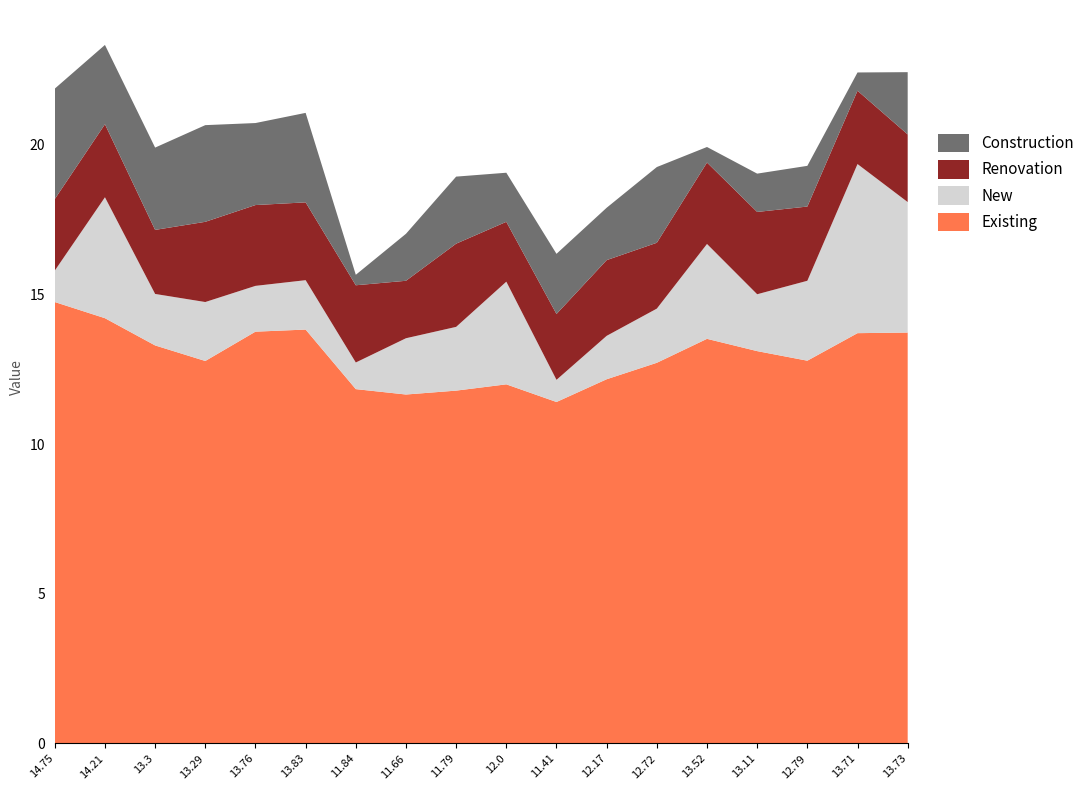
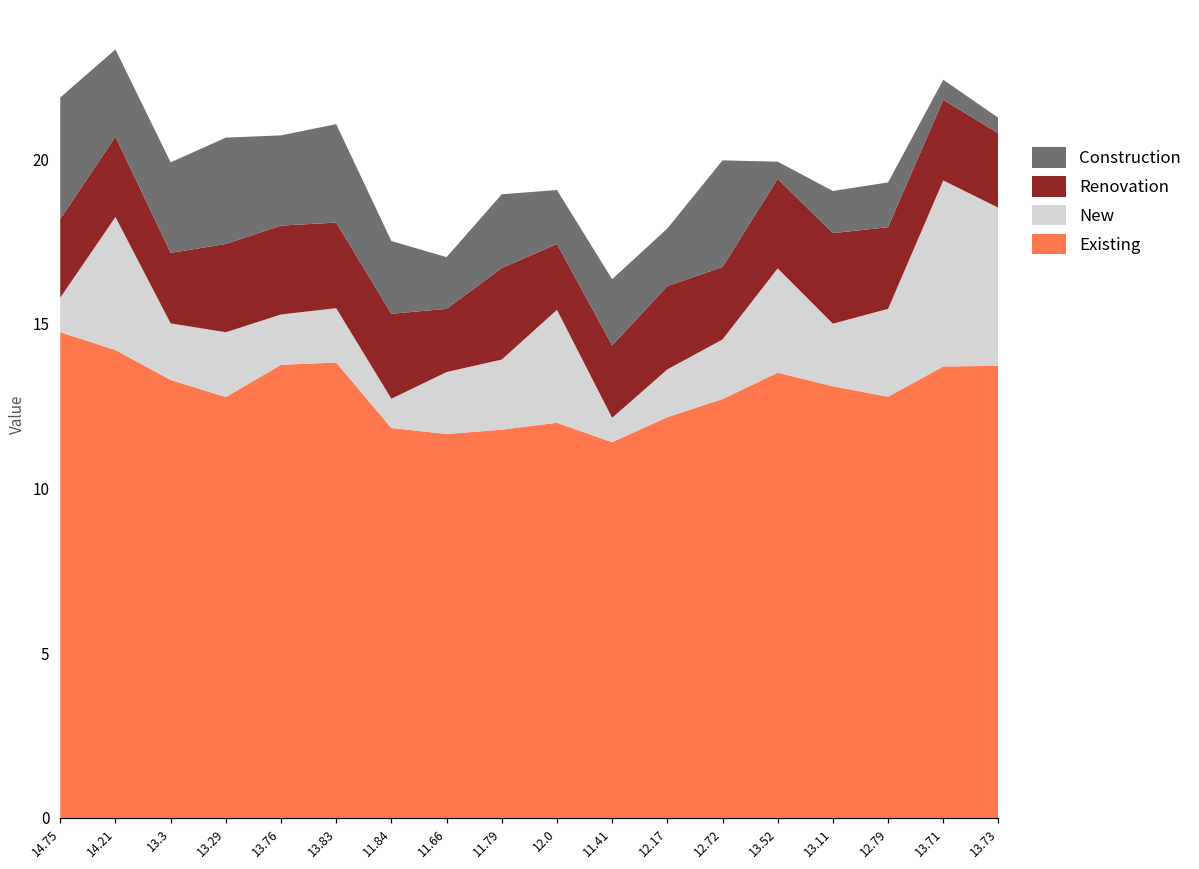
  {
    "Existing": {
      "14.75": 14.8,
      "14.21": 14.2,
      "13.3": 13.3,
      "13.29": 12.8,
      "13.76": 13.8,
      "13.83": 13.8,
      "11.84": 11.8,
      "11.66": 11.7,
      "11.79": 11.8,
      "12.0": 12.0,
      "11.41": 11.4,
      "12.17": 12.2,
      "12.72": 12.7,
      "13.52": 13.5,
      "13.11": 13.1,
      "12.79": 12.8,
      "13.71": 13.7,
      "13.73": 13.7
    },
    "New": {
      "14.75": 1.1,
      "14.21": 4.0,
      "13.3": 1.7,
      "13.29": 2.0,
      "13.76": 1.5,
      "13.83": 1.7,
      "11.84": 0.9,
      "11.66": 1.9,
      "11.79": 2.1,
      "12.0": 3.4,
      "11.41": 0.7,
      "12.17": 1.4,
      "12.72": 1.8,
      "13.52": 3.2,
      "13.11": 1.9,
      "12.79": 2.7,
      "13.71": 5.6,
-     "13.73": 4.4
+     "13.73": 4.8
    },
    "Renovation": {
      "14.75": 2.4,
      "14.21": 2.4,
      "13.3": 2.1,
      "13.29": 2.7,
      "13.76": 2.7,
      "13.83": 2.6,
      "11.84": 2.6,
      "11.66": 1.9,
      "11.79": 2.8,
      "12.0": 2.0,
      "11.41": 2.2,
      "12.17": 2.5,
      "12.72": 2.2,
      "13.52": 2.7,
      "13.11": 2.7,
      "12.79": 2.5,
      "13.71": 2.4,
      "13.73": 2.3
    },
    "Construction": {
      "14.75": 3.7,
      "14.21": 2.6,
      "13.3": 2.8,
      "13.29": 3.2,
      "13.76": 2.7,
      "13.83": 3.0,
-     "11.84": 0.3,
+     "11.84": 2.2,
      "11.66": 1.6,
      "11.79": 2.2,
      "12.0": 1.6,
      "11.41": 2.0,
      "12.17": 1.8,
-     "12.72": 2.5,
+     "12.72": 3.2,
      "13.52": 0.5,
      "13.11": 1.3,
      "12.79": 1.4,
      "13.71": 0.6,
-     "13.73": 2.1
+     "13.73": 0.5
    }
  }
